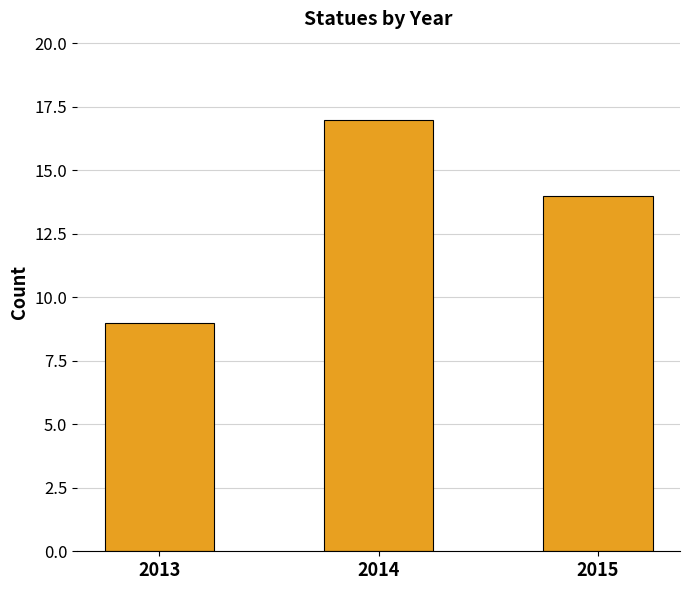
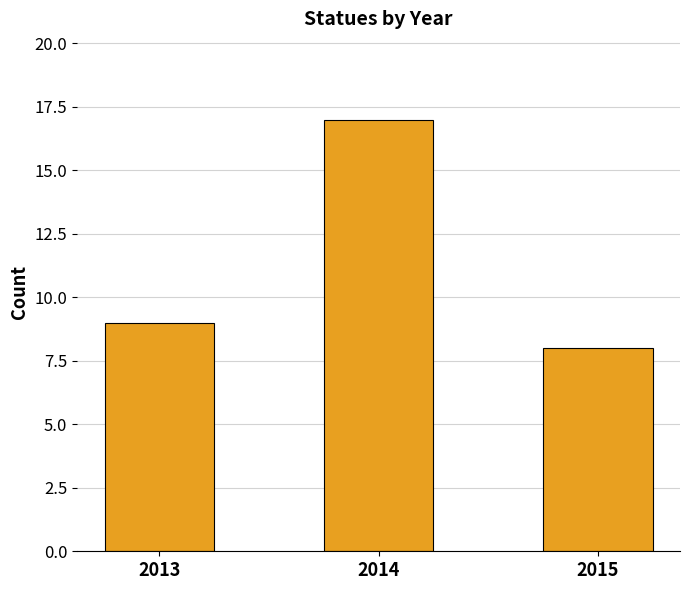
  {
    "2013": 9,
    "2014": 17,
-   "2015": 14
+   "2015": 8
  }
